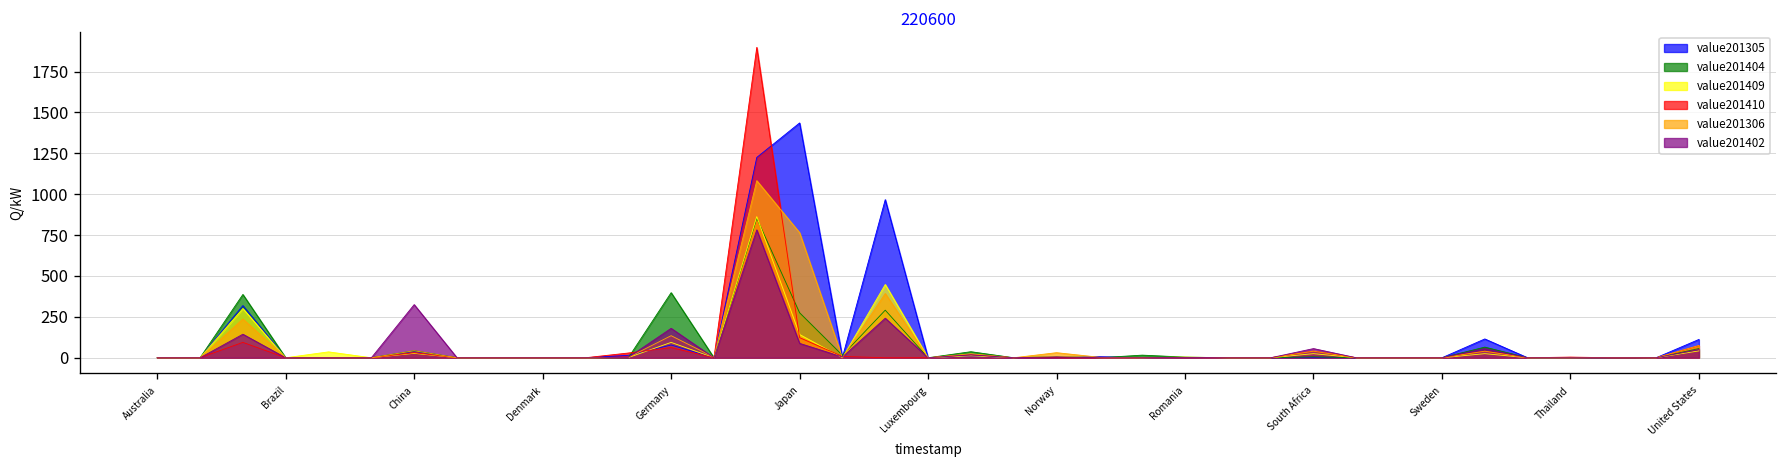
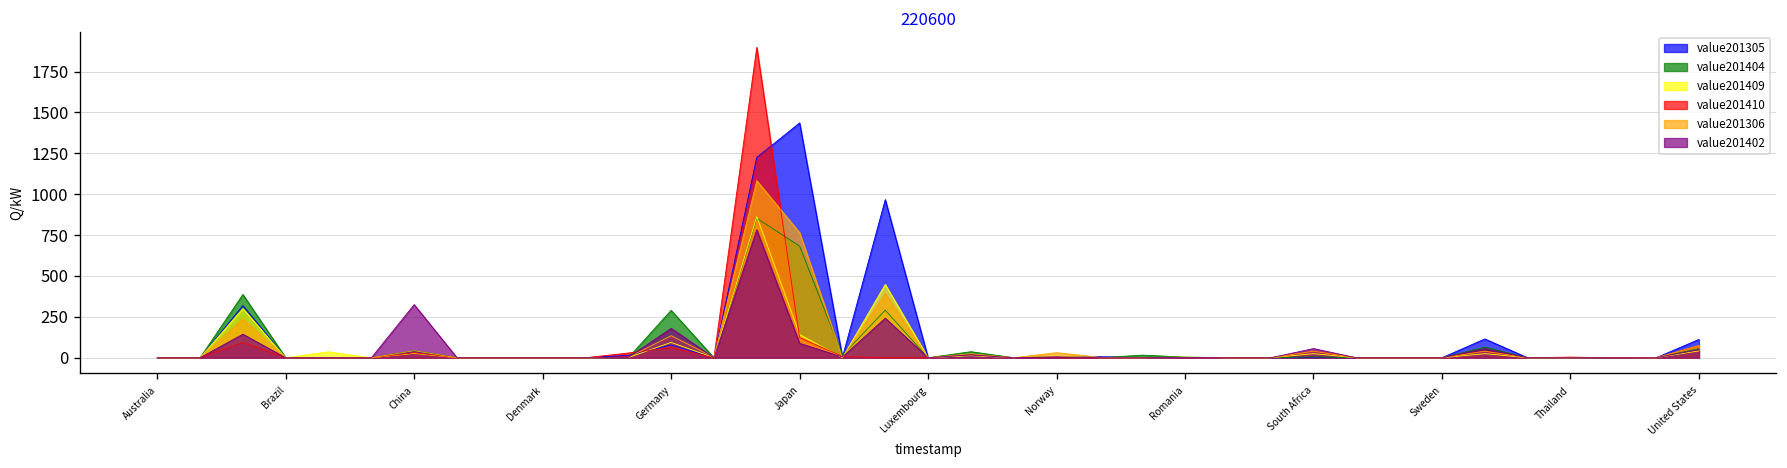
  {
    "value201305": {
      "Japan": 1440,
      "United States": 110
    },
    "value201404": {
-     "Germany": 400,
-     "Japan": 280
+     "Germany": 290,
+     "Japan": 680
    },
    "value201409": {
      "Japan": 140
    },
    "value201410": {
      "Japan": 120
    },
    "value201306": {
      "Germany": 140,
      "Japan": 770,
      "Norway": 30
    },
    "value201402": {
      "China": 330,
      "Germany": 180,
      "Japan": 90
    }
  }
